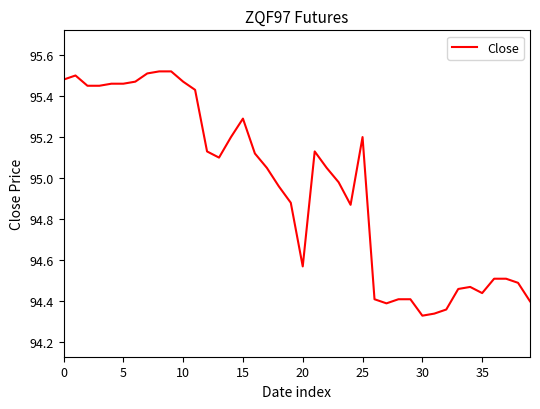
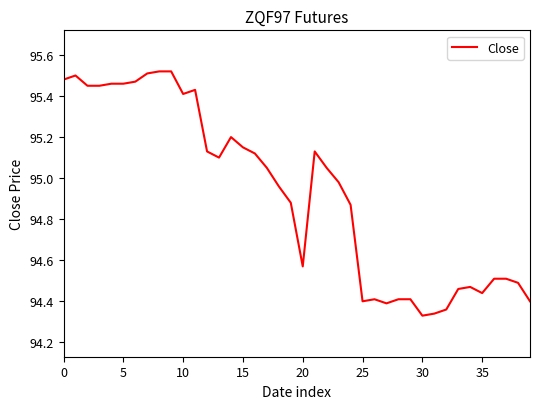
  {
    "0": 95.48,
    "5": 95.46,
-   "10": 95.47,
-   "15": 95.29,
+   "10": 95.41,
+   "15": 95.15,
    "20": 94.57,
-   "25": 95.2,
+   "25": 94.4,
    "30": 94.33,
    "35": 94.44
  }
